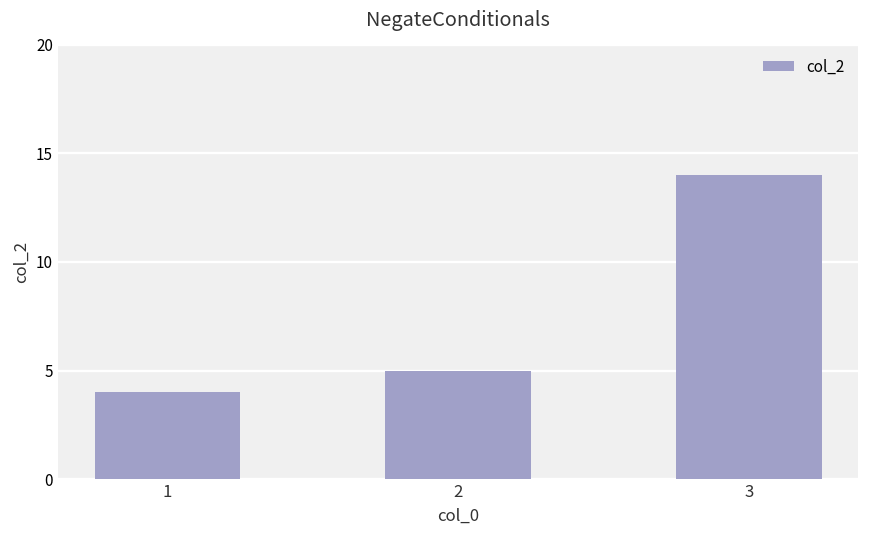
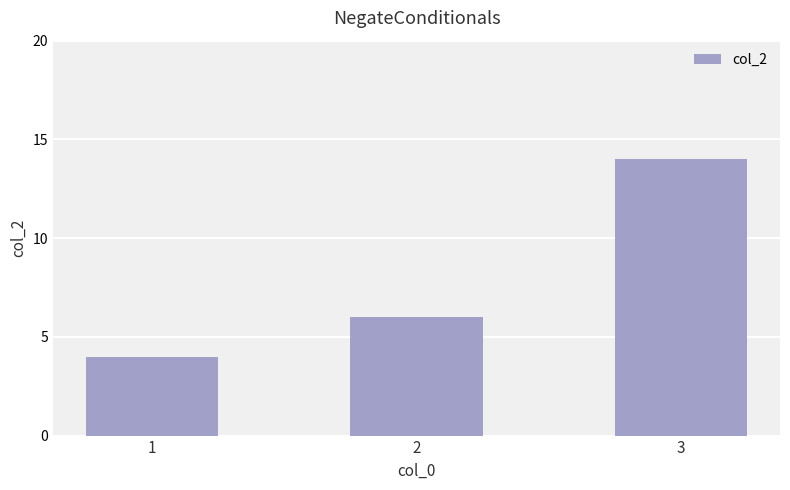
  {
    "1": 4,
-   "2": 5,
+   "2": 6,
    "3": 14
  }
